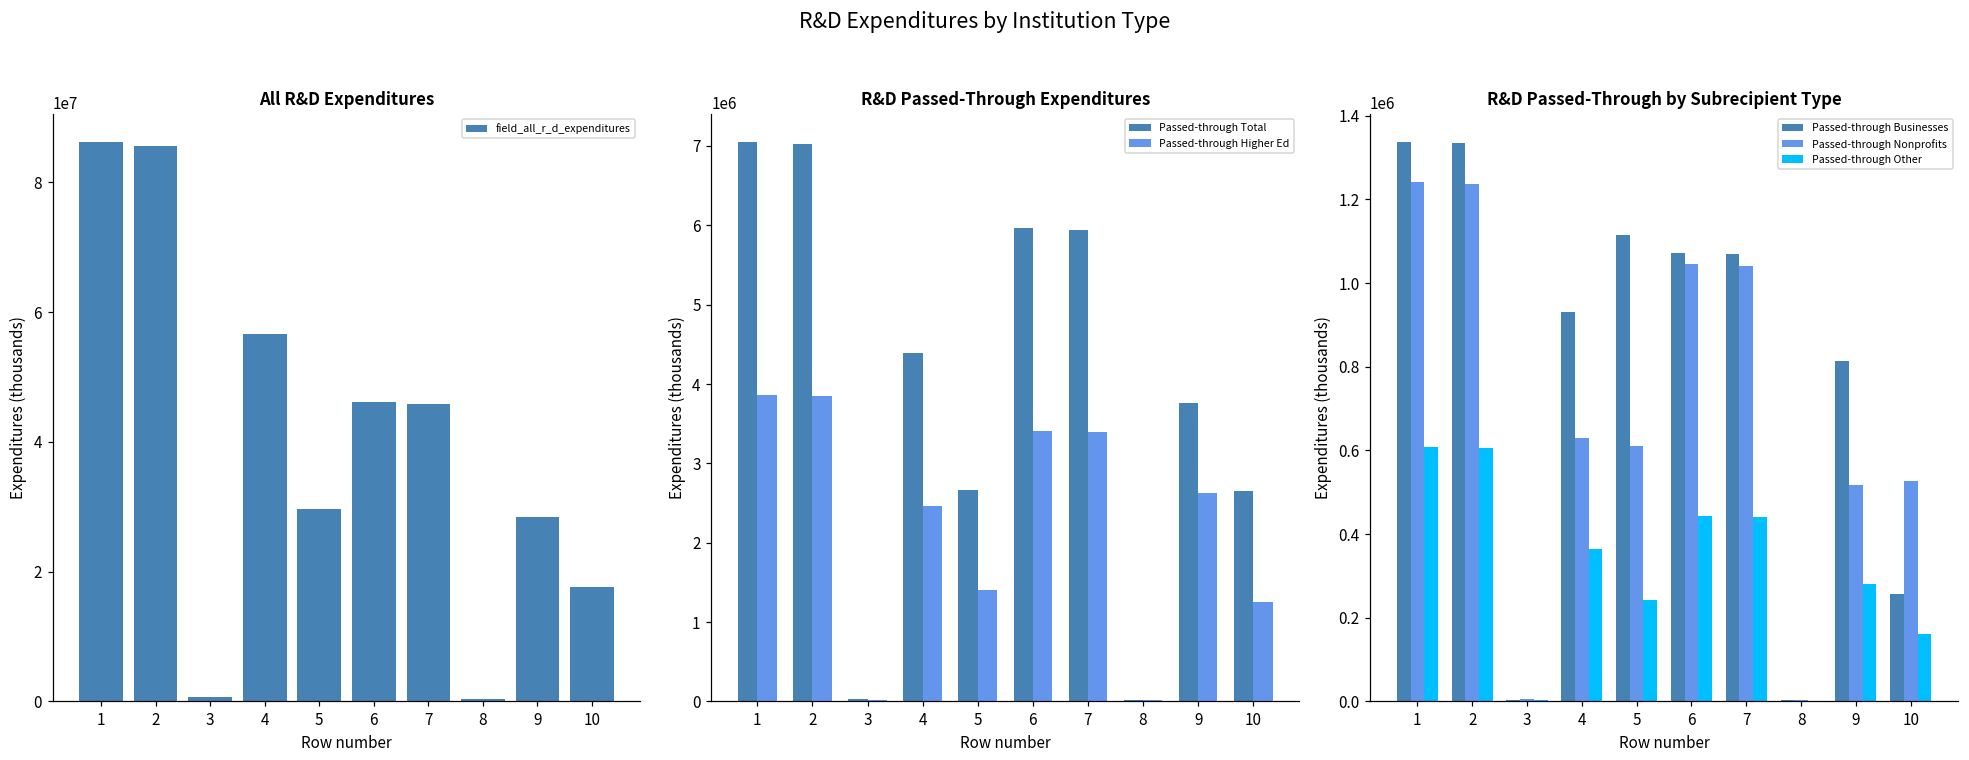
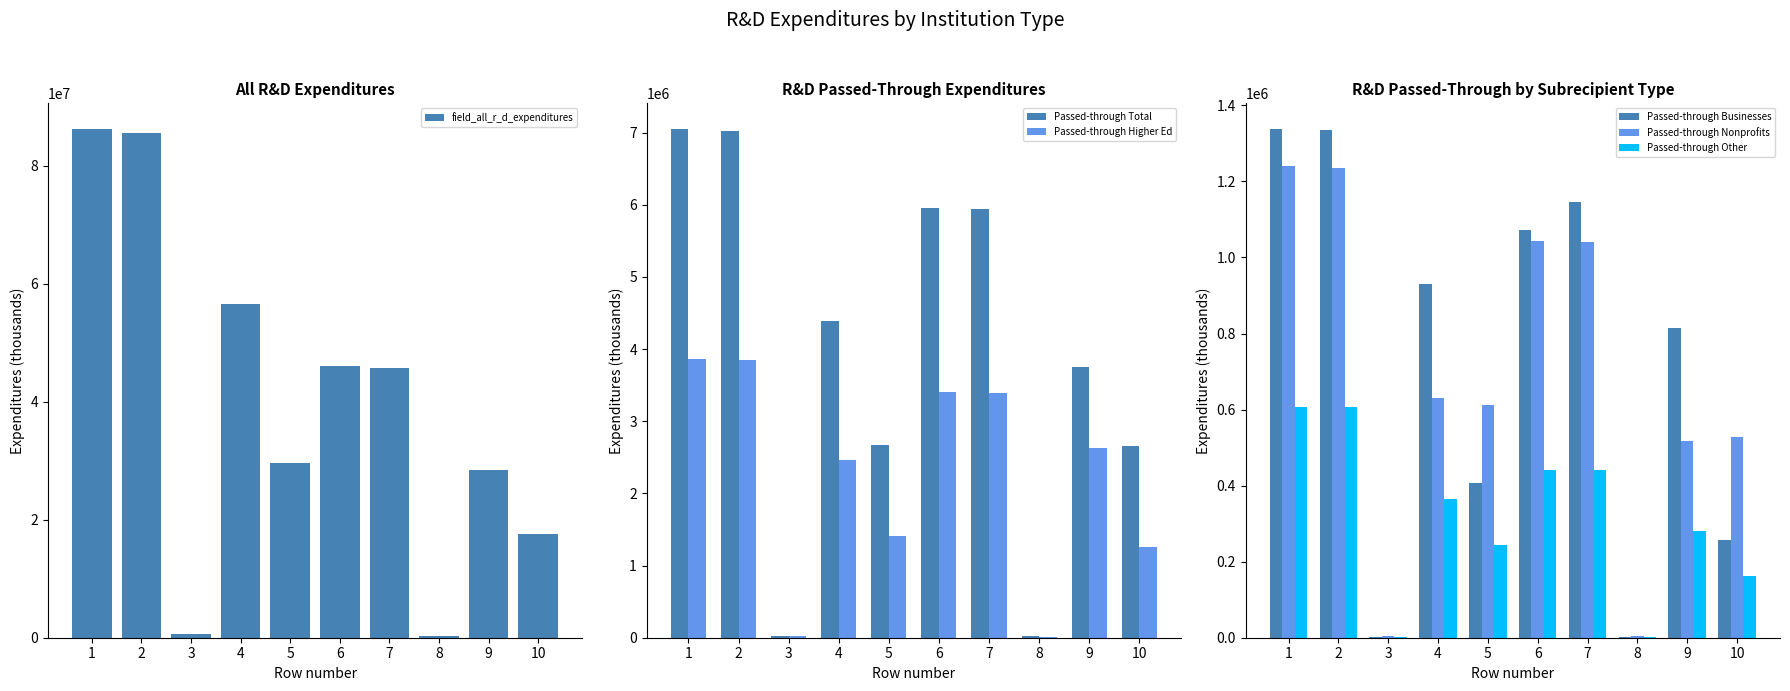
  {
    "All R&D Expenditures": {
      "1": 86000000,
      "2": 86000000,
      "3": 1000000,
      "4": 57000000,
      "5": 30000000,
      "6": 46000000,
      "7": 46000000,
      "9": 28000000,
      "10": 18000000
    },
    "R&D Passed-Through Expenditures": {
      "Passed-through Total": {
        "1": 7100000,
        "2": 7000000,
        "4": 4400000,
        "5": 2700000,
        "6": 6000000,
        "7": 5900000,
        "9": 3800000,
        "10": 2700000
      },
      "Passed-through Higher Ed": {
        "1": 3900000,
        "2": 3800000,
        "4": 2500000,
        "5": 1400000,
        "6": 3400000,
        "7": 3400000,
        "9": 2600000,
        "10": 1300000
      }
    },
    "R&D Passed-Through by Subrecipient Type": {
      "Passed-through Businesses": {
        "1": 1340000,
        "2": 1340000,
        "4": 930000,
-       "5": 1120000,
+       "5": 410000,
        "6": 1070000,
-       "7": 1070000,
+       "7": 1150000,
        "9": 810000,
        "10": 260000
      },
      "Passed-through Nonprofits": {
        "1": 1240000,
        "2": 1240000,
        "4": 630000,
        "5": 610000,
        "6": 1040000,
        "7": 1040000,
        "9": 520000,
        "10": 530000
      },
      "Passed-through Other": {
        "1": 610000,
        "2": 610000,
        "4": 360000,
        "5": 240000,
        "6": 440000,
        "7": 440000,
        "9": 280000,
        "10": 160000
      }
    }
  }
